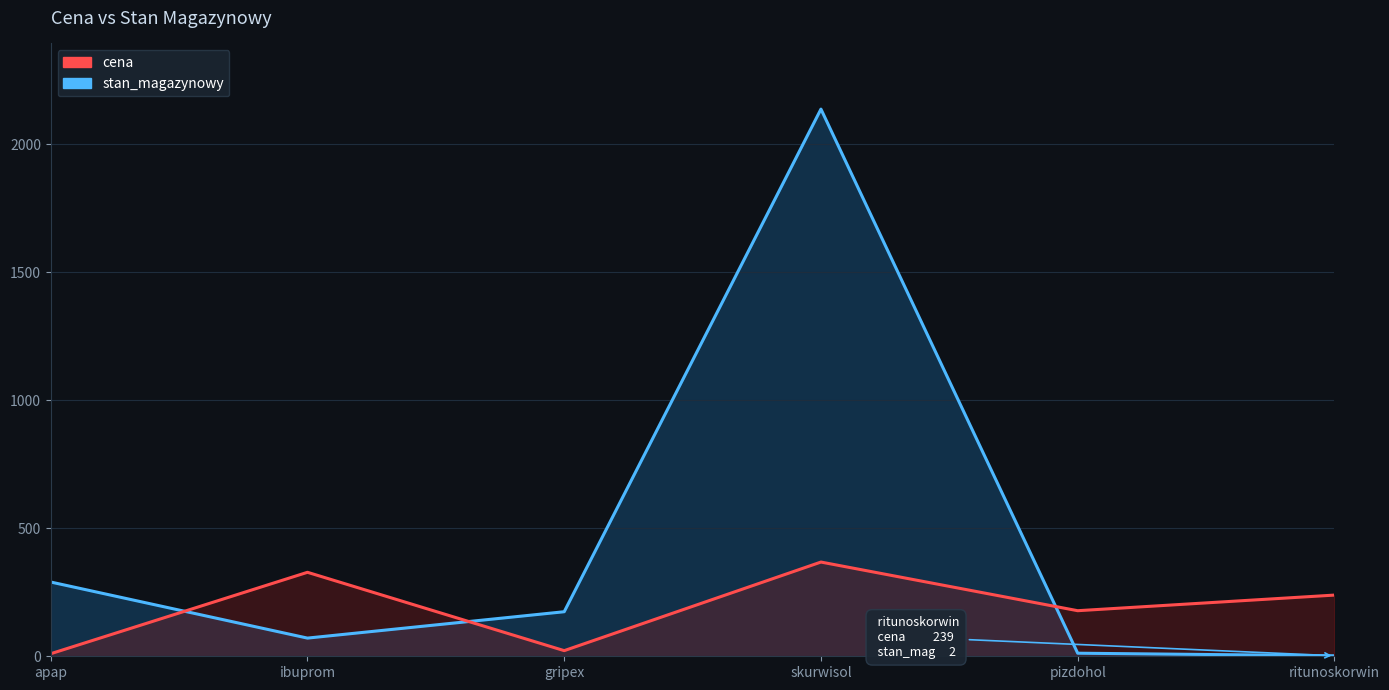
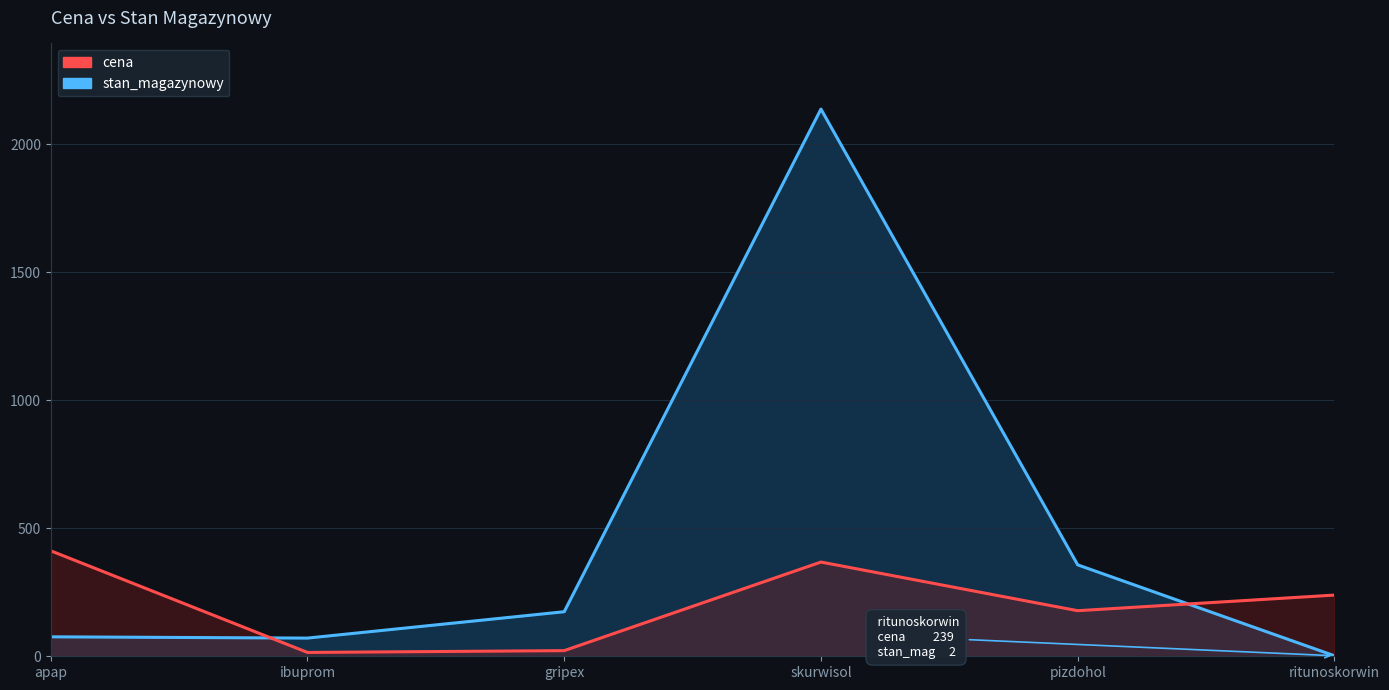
  {
    "stan_magazynowy": {
-     "apap": 290,
+     "apap": 80,
      "ibuprom": 70,
      "gripex": 170,
      "skurwisol": 2140,
-     "pizdohol": 10,
+     "pizdohol": 360,
      "ritunoskorwin": 0
    },
    "cena": {
-     "apap": 10,
-     "ibuprom": 330,
+     "apap": 410,
+     "ibuprom": 20,
      "gripex": 20,
      "skurwisol": 370,
      "pizdohol": 180,
      "ritunoskorwin": 240
    }
  }
